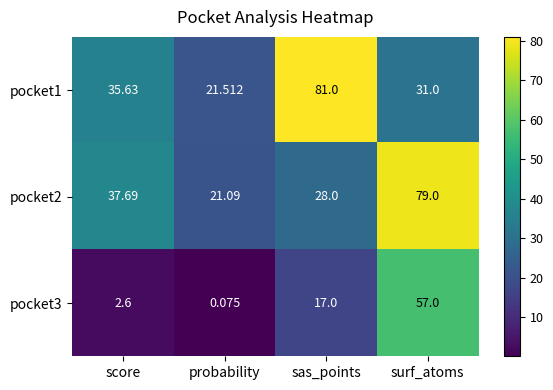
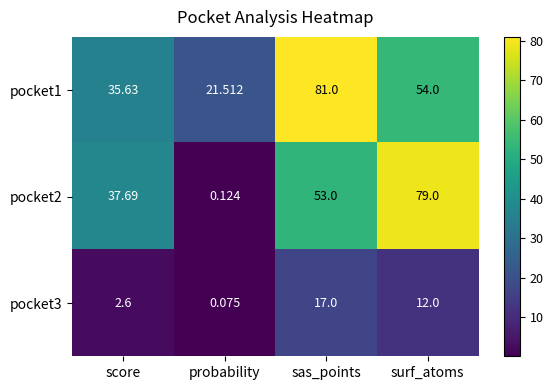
  {
    "pocket1": {
      "score": 35.63,
      "probability": 21.512,
      "sas_points": 81.0,
-     "surf_atoms": 31.0
+     "surf_atoms": 54.0
    },
    "pocket2": {
      "score": 37.69,
-     "probability": 21.09,
-     "sas_points": 28.0,
+     "probability": 0.124,
+     "sas_points": 53.0,
      "surf_atoms": 79.0
    },
    "pocket3": {
      "score": 2.6,
      "probability": 0.075,
      "sas_points": 17.0,
-     "surf_atoms": 57.0
+     "surf_atoms": 12.0
    }
  }
